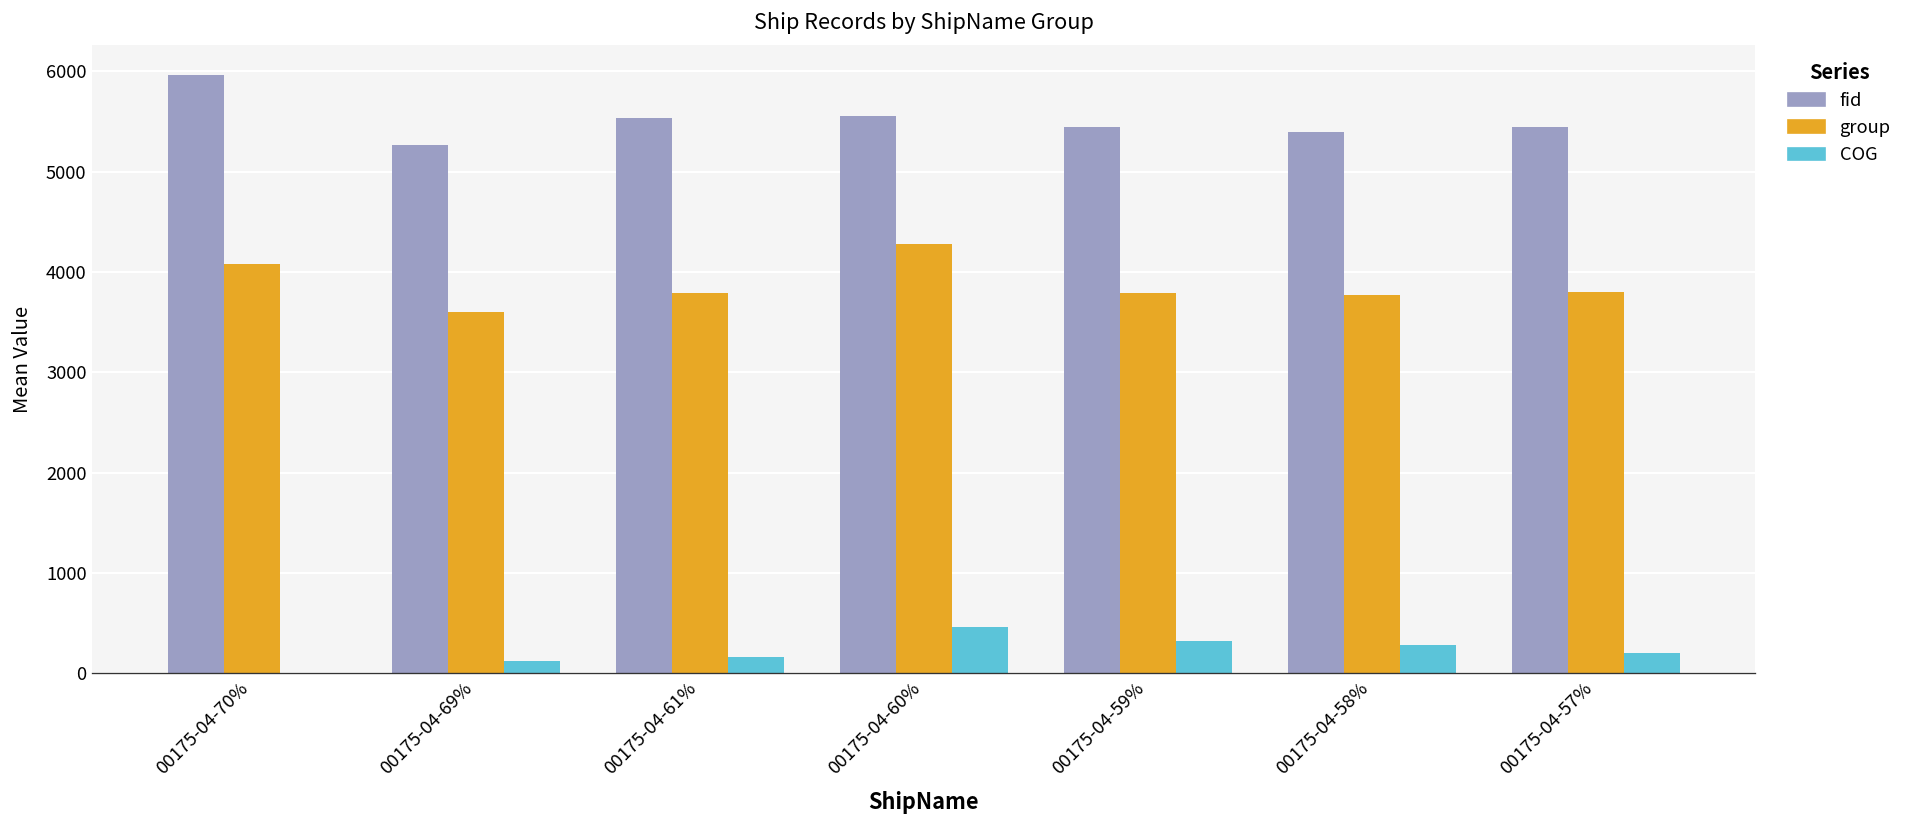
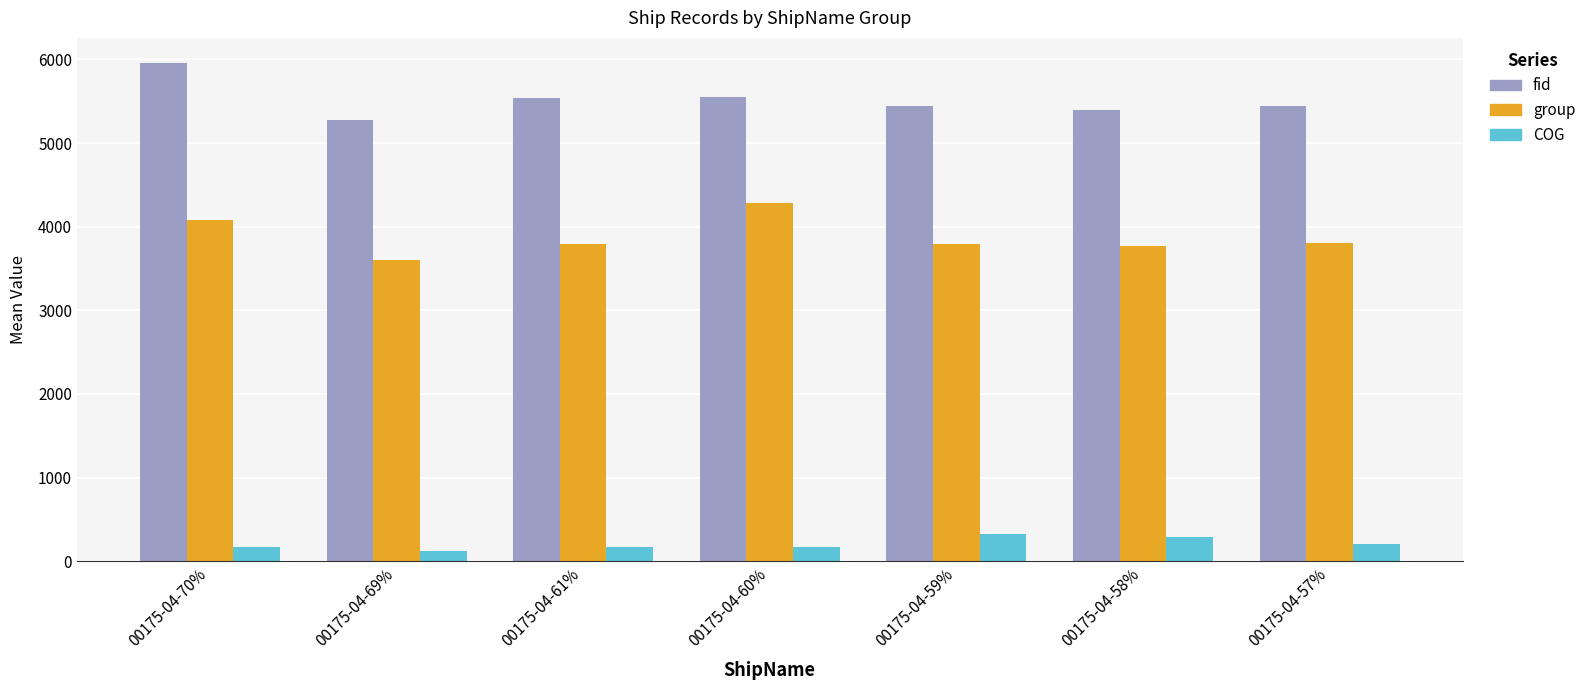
  {
    "fid": {
      "00175-04-70%": 6000,
      "00175-04-69%": 5300,
      "00175-04-61%": 5500,
      "00175-04-60%": 5600,
      "00175-04-59%": 5400,
      "00175-04-58%": 5400,
      "00175-04-57%": 5400
    },
    "group": {
      "00175-04-70%": 4100,
      "00175-04-69%": 3600,
      "00175-04-61%": 3800,
      "00175-04-60%": 4300,
      "00175-04-59%": 3800,
      "00175-04-58%": 3800,
      "00175-04-57%": 3800
    },
    "COG": {
-     "00175-04-70%": 0,
+     "00175-04-70%": 200,
      "00175-04-69%": 100,
      "00175-04-61%": 200,
-     "00175-04-60%": 500,
+     "00175-04-60%": 200,
      "00175-04-59%": 300,
      "00175-04-58%": 300,
      "00175-04-57%": 200
    }
  }
